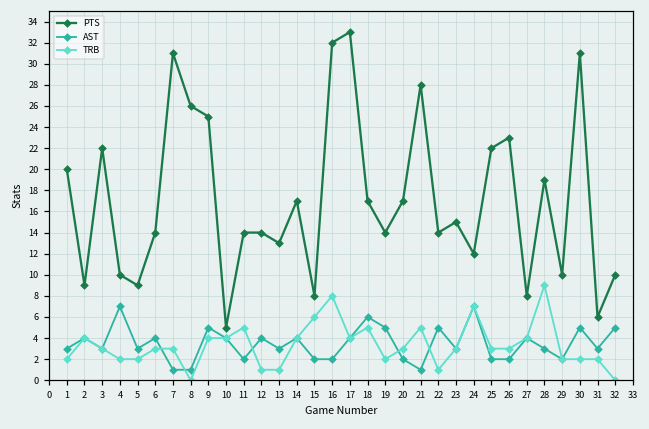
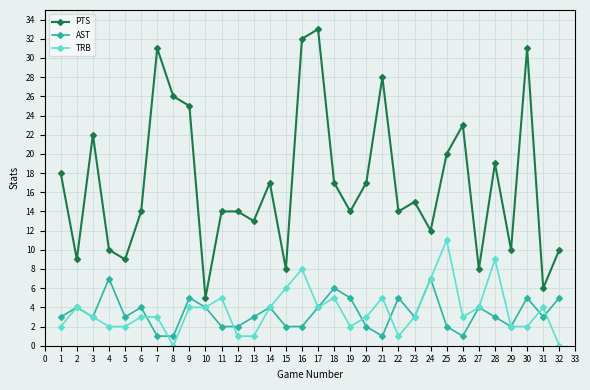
  {
    "PTS": {
-     "1": 20,
+     "1": 18,
      "2": 9,
      "3": 22,
      "4": 10,
      "5": 9,
      "6": 14,
      "7": 31,
      "8": 26,
      "9": 25,
      "10": 5,
      "11": 14,
      "12": 14,
      "13": 13,
      "14": 17,
      "15": 8,
      "16": 32,
      "17": 33,
      "18": 17,
      "19": 14,
      "20": 17,
      "21": 28,
      "22": 14,
      "23": 15,
      "24": 12,
-     "25": 22,
+     "25": 20,
      "26": 23,
      "27": 8,
      "28": 19,
      "29": 10,
      "30": 31,
      "31": 6,
      "32": 10
    },
    "AST": {
      "1": 3,
      "4": 7,
      "5": 3,
      "6": 4,
      "7": 1,
      "8": 1,
      "9": 5,
      "11": 2,
-     "12": 4,
+     "12": 2,
      "13": 3,
      "15": 2,
      "16": 2,
      "18": 6,
      "19": 5,
      "20": 2,
      "21": 1,
      "22": 5,
      "25": 2,
-     "26": 2,
+     "26": 1,
      "28": 3,
      "30": 5,
      "31": 3,
      "32": 5
    },
    "TRB": {
      "1": 2,
      "4": 2,
      "5": 2,
      "6": 3,
      "7": 3,
      "8": 0,
      "9": 4,
      "11": 5,
      "12": 1,
      "13": 1,
      "15": 6,
      "16": 8,
      "18": 5,
      "19": 2,
      "20": 3,
      "21": 5,
      "22": 1,
-     "25": 3,
+     "25": 11,
      "26": 3,
      "28": 9,
      "30": 2,
-     "31": 2,
+     "31": 4,
      "32": 0
    }
  }
